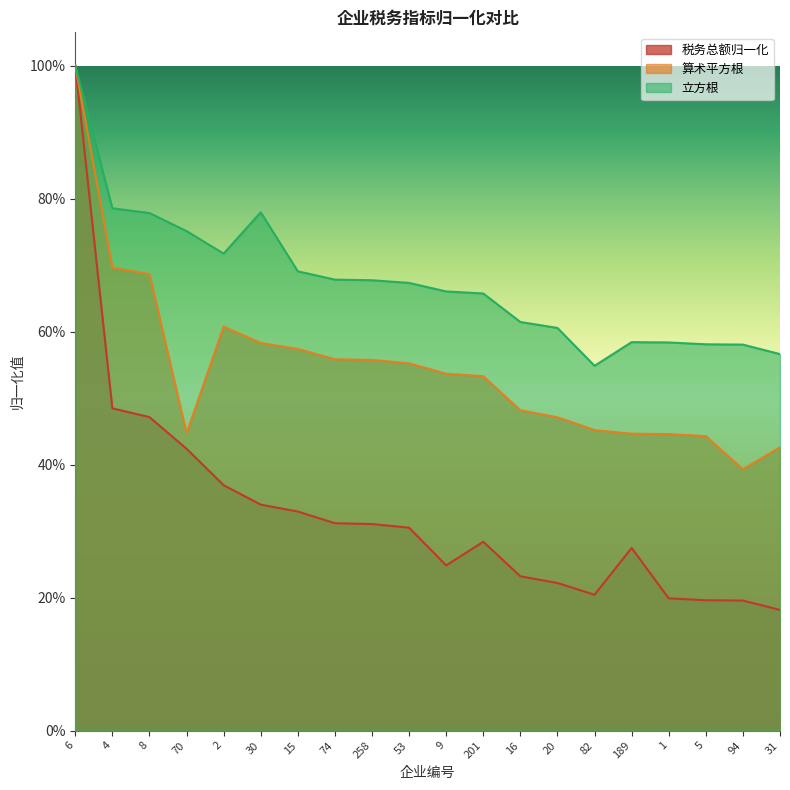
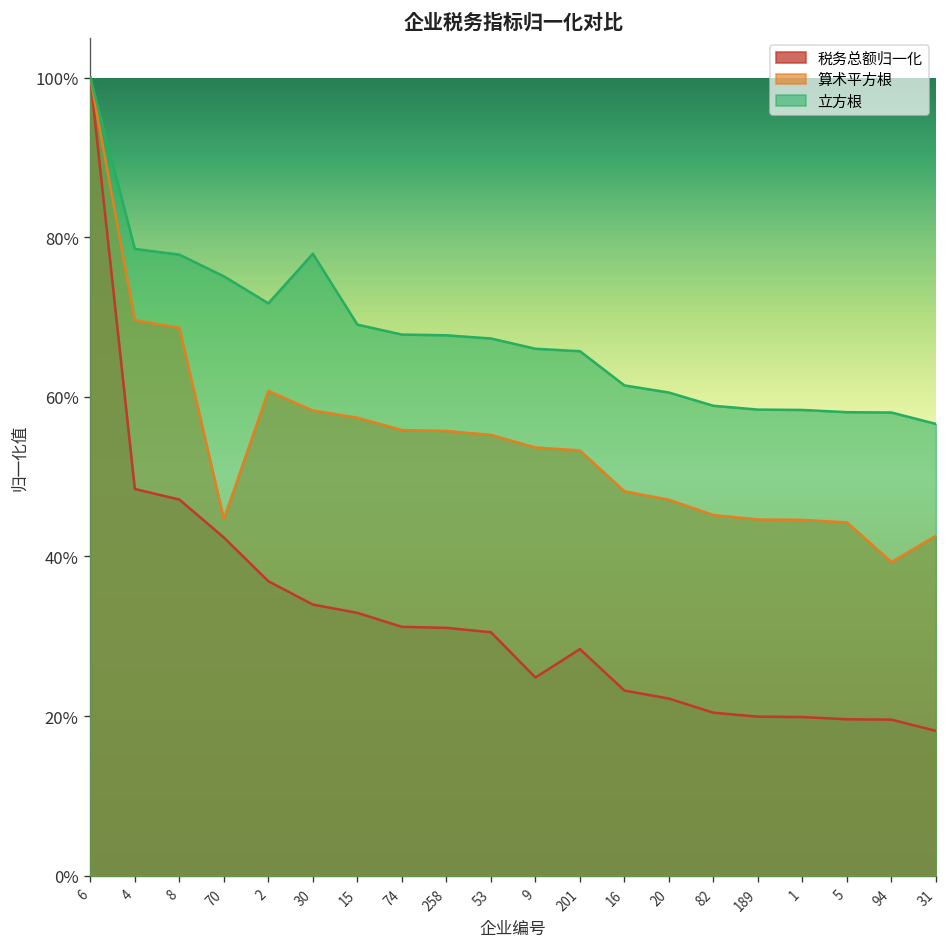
  {
    "税务总额归一化": {
      "4": "48%",
      "8": "47%",
      "70": "42%",
      "2": "37%",
      "30": "34%",
      "15": "33%",
      "74": "31%",
      "258": "31%",
      "53": "31%",
      "9": "25%",
      "201": "28%",
      "16": "23%",
      "20": "22%",
      "82": "20%",
-     "189": "27%",
+     "189": "20%",
      "1": "20%",
      "5": "20%",
      "94": "20%",
      "31": "18%"
    },
    "算术平方根": {
      "4": "70%",
      "8": "69%",
      "70": "45%",
      "2": "61%",
      "30": "58%",
      "15": "57%",
      "74": "56%",
      "258": "56%",
      "53": "55%",
      "9": "54%",
      "201": "53%",
      "16": "48%",
      "20": "47%",
      "82": "45%",
      "189": "45%",
      "1": "45%",
      "5": "44%",
      "94": "39%",
      "31": "43%"
    },
    "立方根": {
      "4": "79%",
      "8": "78%",
      "70": "75%",
      "2": "72%",
      "30": "78%",
      "15": "69%",
      "74": "68%",
      "258": "68%",
      "53": "67%",
      "9": "66%",
      "201": "66%",
      "16": "61%",
      "20": "61%",
-     "82": "55%",
+     "82": "59%",
      "189": "58%",
      "1": "58%",
      "5": "58%",
      "94": "58%",
      "31": "57%"
    }
  }
